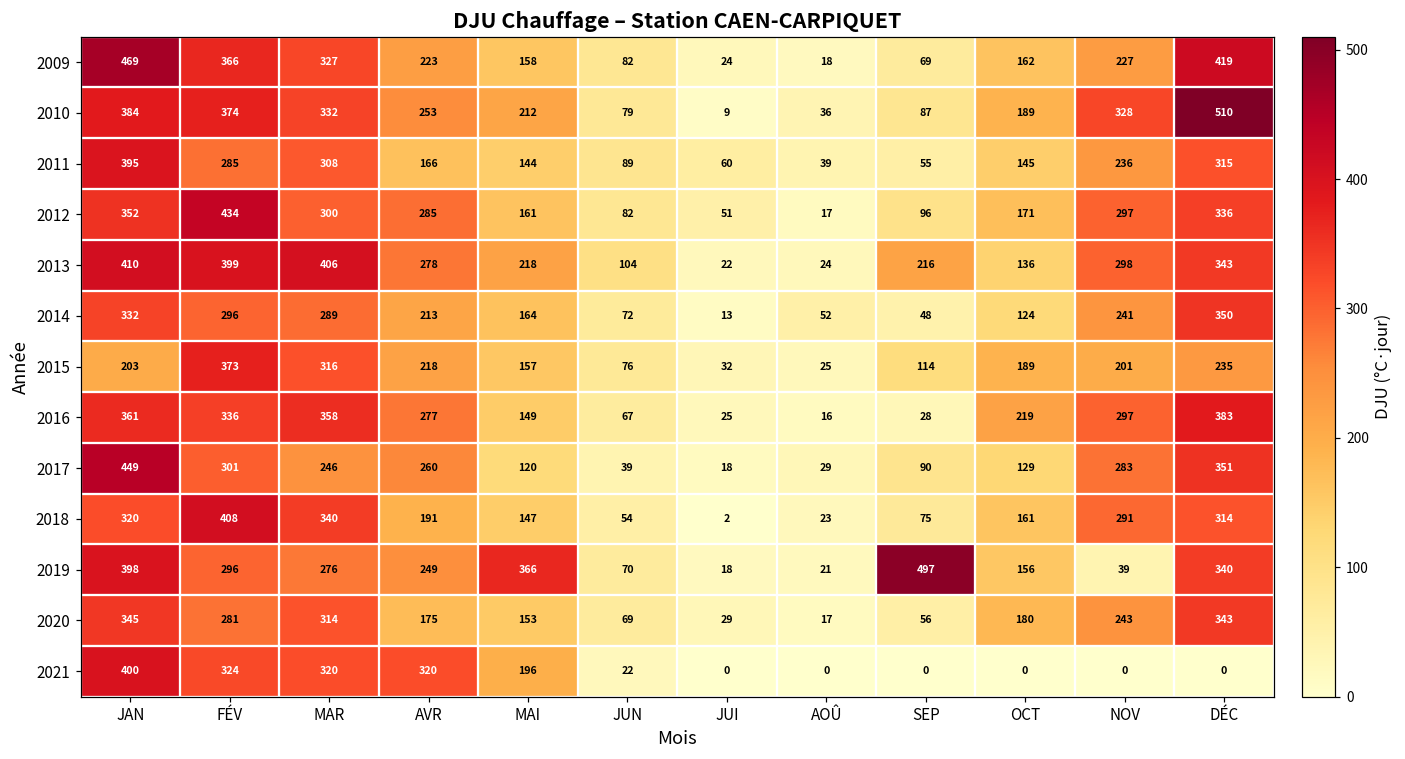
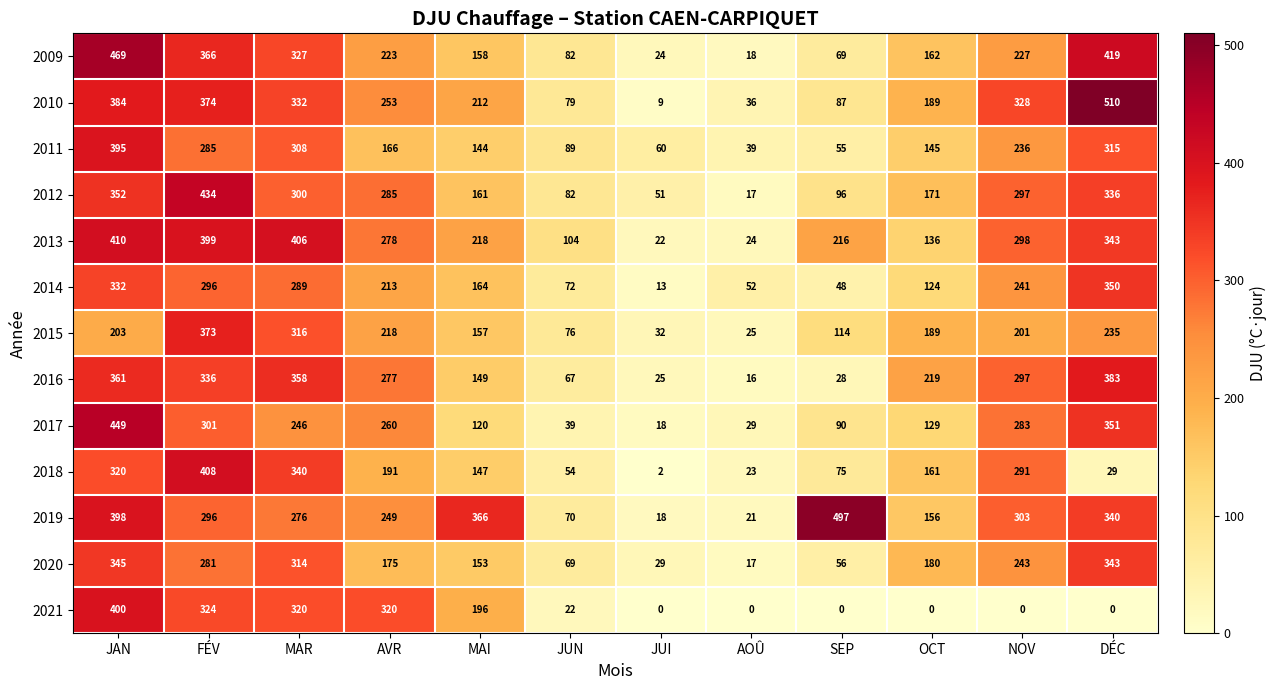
  {
    "2009": {
      "JAN": 469,
      "FÉV": 366,
      "MAR": 327,
      "AVR": 223,
      "MAI": 158,
      "JUN": 82,
      "JUI": 24,
      "AOÛ": 18,
      "SEP": 69,
      "OCT": 162,
      "NOV": 227,
      "DÉC": 419
    },
    "2010": {
      "JAN": 384,
      "FÉV": 374,
      "MAR": 332,
      "AVR": 253,
      "MAI": 212,
      "JUN": 79,
      "JUI": 9,
      "AOÛ": 36,
      "SEP": 87,
      "OCT": 189,
      "NOV": 328,
      "DÉC": 510
    },
    "2011": {
      "JAN": 395,
      "FÉV": 285,
      "MAR": 308,
      "AVR": 166,
      "MAI": 144,
      "JUN": 89,
      "JUI": 60,
      "AOÛ": 39,
      "SEP": 55,
      "OCT": 145,
      "NOV": 236,
      "DÉC": 315
    },
    "2012": {
      "JAN": 352,
      "FÉV": 434,
      "MAR": 300,
      "AVR": 285,
      "MAI": 161,
      "JUN": 82,
      "JUI": 51,
      "AOÛ": 17,
      "SEP": 96,
      "OCT": 171,
      "NOV": 297,
      "DÉC": 336
    },
    "2013": {
      "JAN": 410,
      "FÉV": 399,
      "MAR": 406,
      "AVR": 278,
      "MAI": 218,
      "JUN": 104,
      "JUI": 22,
      "AOÛ": 24,
      "SEP": 216,
      "OCT": 136,
      "NOV": 298,
      "DÉC": 343
    },
    "2014": {
      "JAN": 332,
      "FÉV": 296,
      "MAR": 289,
      "AVR": 213,
      "MAI": 164,
      "JUN": 72,
      "JUI": 13,
      "AOÛ": 52,
      "SEP": 48,
      "OCT": 124,
      "NOV": 241,
      "DÉC": 350
    },
    "2015": {
      "JAN": 203,
      "FÉV": 373,
      "MAR": 316,
      "AVR": 218,
      "MAI": 157,
      "JUN": 76,
      "JUI": 32,
      "AOÛ": 25,
      "SEP": 114,
      "OCT": 189,
      "NOV": 201,
      "DÉC": 235
    },
    "2016": {
      "JAN": 361,
      "FÉV": 336,
      "MAR": 358,
      "AVR": 277,
      "MAI": 149,
      "JUN": 67,
      "JUI": 25,
      "AOÛ": 16,
      "SEP": 28,
      "OCT": 219,
      "NOV": 297,
      "DÉC": 383
    },
    "2017": {
      "JAN": 449,
      "FÉV": 301,
      "MAR": 246,
      "AVR": 260,
      "MAI": 120,
      "JUN": 39,
      "JUI": 18,
      "AOÛ": 29,
      "SEP": 90,
      "OCT": 129,
      "NOV": 283,
      "DÉC": 351
    },
    "2018": {
      "JAN": 320,
      "FÉV": 408,
      "MAR": 340,
      "AVR": 191,
      "MAI": 147,
      "JUN": 54,
      "JUI": 2,
      "AOÛ": 23,
      "SEP": 75,
      "OCT": 161,
      "NOV": 291,
-     "DÉC": 314
+     "DÉC": 29
    },
    "2019": {
      "JAN": 398,
      "FÉV": 296,
      "MAR": 276,
      "AVR": 249,
      "MAI": 366,
      "JUN": 70,
      "JUI": 18,
      "AOÛ": 21,
      "SEP": 497,
      "OCT": 156,
-     "NOV": 39,
+     "NOV": 303,
      "DÉC": 340
    },
    "2020": {
      "JAN": 345,
      "FÉV": 281,
      "MAR": 314,
      "AVR": 175,
      "MAI": 153,
      "JUN": 69,
      "JUI": 29,
      "AOÛ": 17,
      "SEP": 56,
      "OCT": 180,
      "NOV": 243,
      "DÉC": 343
    },
    "2021": {
      "JAN": 400,
      "FÉV": 324,
      "MAR": 320,
      "AVR": 320,
      "MAI": 196,
      "JUN": 22,
      "JUI": 0,
      "AOÛ": 0,
      "SEP": 0,
      "OCT": 0,
      "NOV": 0,
      "DÉC": 0
    }
  }
